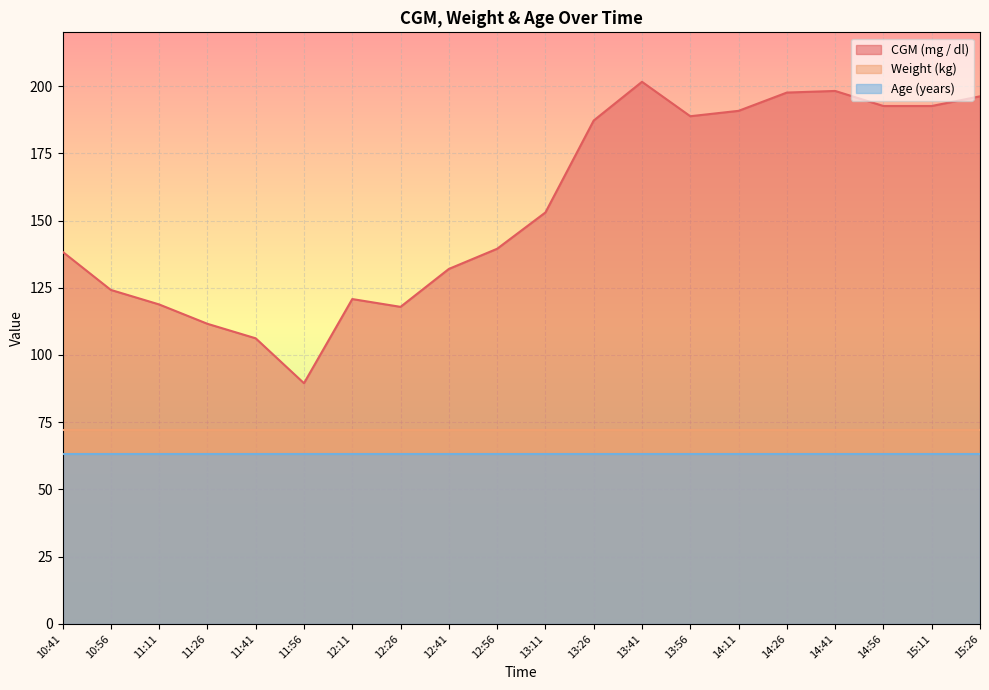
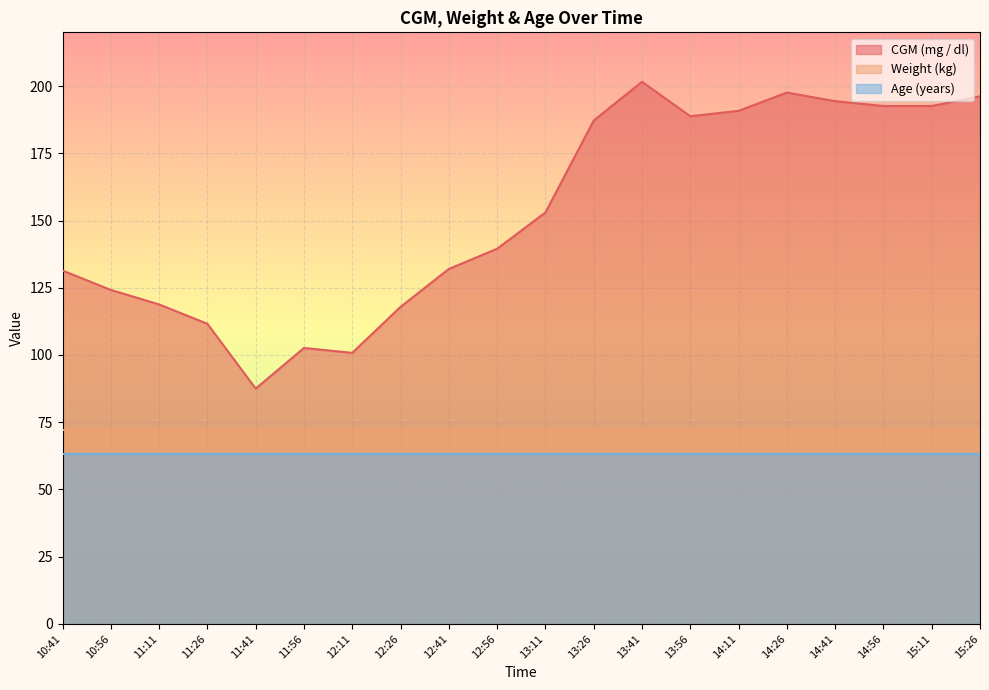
  {
    "CGM (mg / dl)": {
-     "10:41": 138,
+     "10:41": 131,
      "10:56": 124,
      "11:11": 119,
      "11:26": 112,
-     "11:41": 106,
-     "11:56": 90,
-     "12:11": 121,
+     "11:41": 88,
+     "11:56": 103,
+     "12:11": 101,
      "12:26": 118,
      "12:41": 132,
      "12:56": 140,
      "13:11": 153,
      "13:26": 187,
      "13:41": 202,
      "13:56": 189,
      "14:11": 191,
      "14:26": 198,
-     "14:41": 198,
+     "14:41": 194,
      "14:56": 193,
      "15:11": 193,
      "15:26": 196
    },
    "Weight (kg)": {
      "10:41": 72,
      "10:56": 72,
      "11:11": 72,
      "11:26": 72,
      "11:41": 72,
      "11:56": 72,
      "12:11": 72,
      "12:26": 72,
      "12:41": 72,
      "12:56": 72,
      "13:11": 72,
      "13:26": 72,
      "13:41": 72,
      "13:56": 72,
      "14:11": 72,
      "14:26": 72,
      "14:41": 72,
      "14:56": 72,
      "15:11": 72,
      "15:26": 72
    },
    "Age (years)": {
      "10:41": 63,
      "10:56": 63,
      "11:11": 63,
      "11:26": 63,
      "11:41": 63,
      "11:56": 63,
      "12:11": 63,
      "12:26": 63,
      "12:41": 63,
      "12:56": 63,
      "13:11": 63,
      "13:26": 63,
      "13:41": 63,
      "13:56": 63,
      "14:11": 63,
      "14:26": 63,
      "14:41": 63,
      "14:56": 63,
      "15:11": 63,
      "15:26": 63
    }
  }
